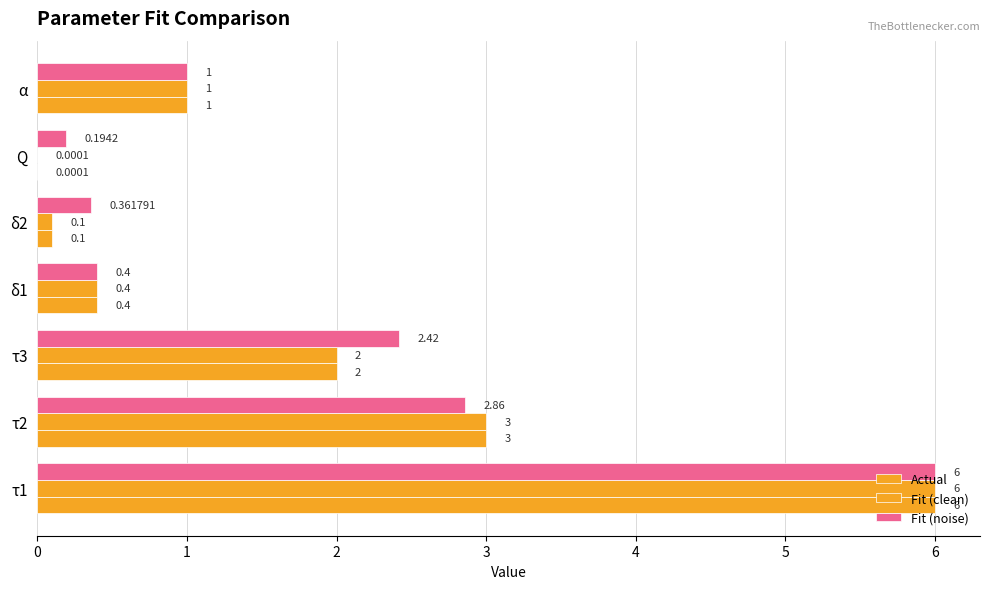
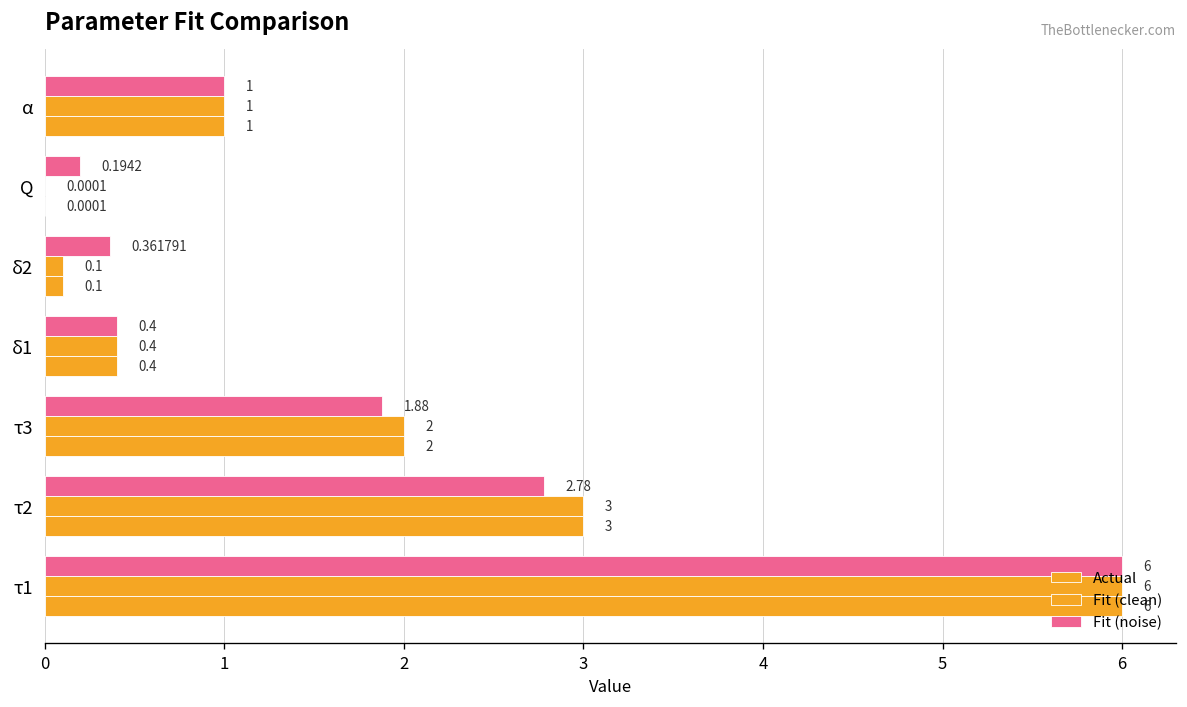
  {
    "Fit (noise)": {
      "α": 1,
      "Q": 0.1942,
      "δ2": 0.361791,
      "δ1": 0.4,
-     "τ3": 2.42,
-     "τ2": 2.86,
+     "τ3": 1.88,
+     "τ2": 2.78,
      "τ1": 6
    }
  }
